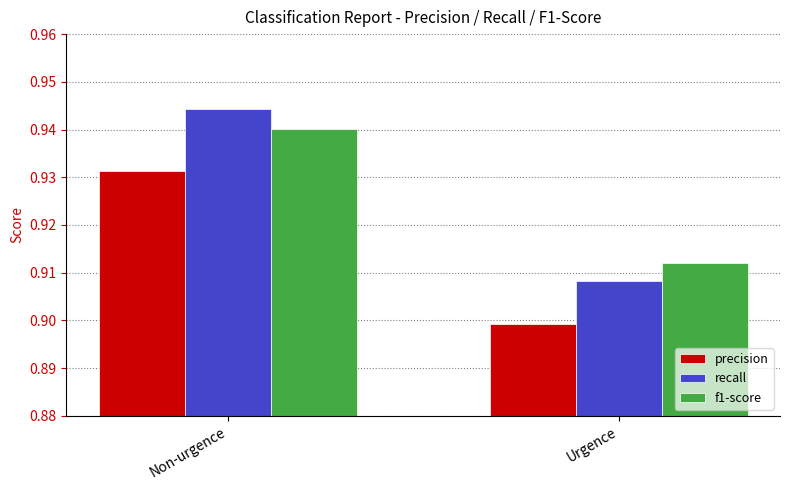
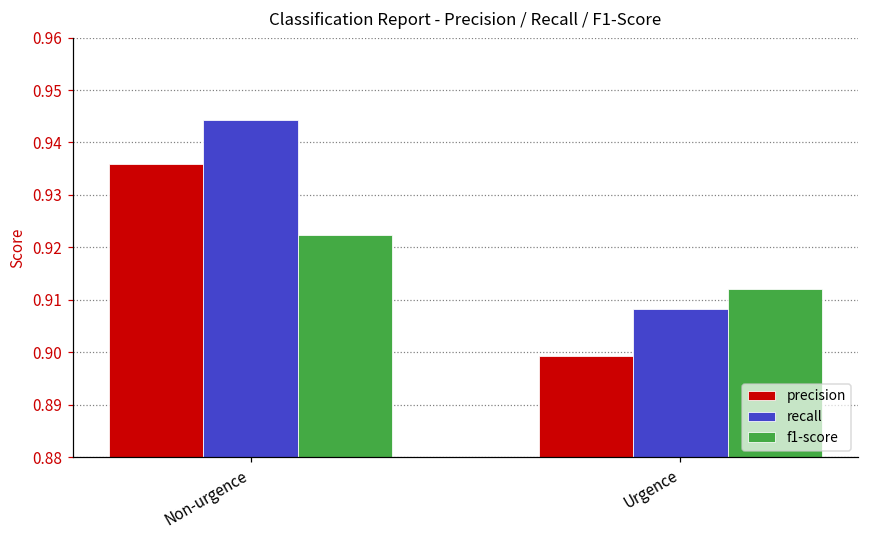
  {
    "precision": {
-     "Non-urgence": 0.931,
+     "Non-urgence": 0.936,
      "Urgence": 0.899
    },
    "recall": {
      "Non-urgence": 0.944,
      "Urgence": 0.908
    },
    "f1-score": {
-     "Non-urgence": 0.940,
+     "Non-urgence": 0.922,
      "Urgence": 0.912
    }
  }
